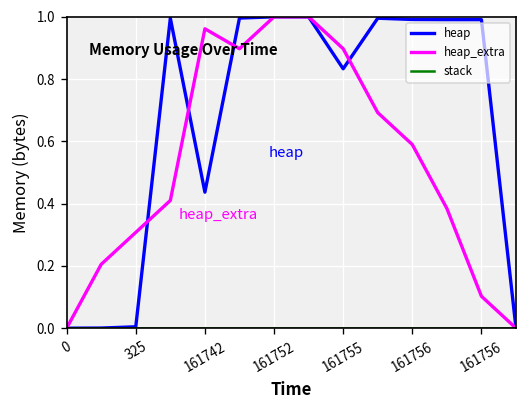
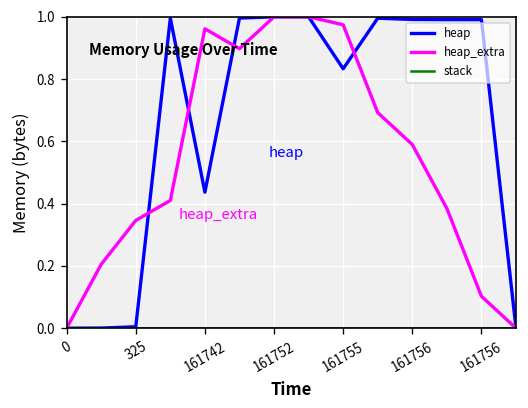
  {
    "heap": {
      "161742": 0.44,
      "161755": 0.83
    },
    "heap_extra": {
-     "325": 0.31,
+     "325": 0.35,
      "161742": 0.96,
-     "161755": 0.90
+     "161755": 0.97
    },
    "stack": {
      "161742": 0.00,
      "161752": 0.00,
      "161755": 0.00
    }
  }
